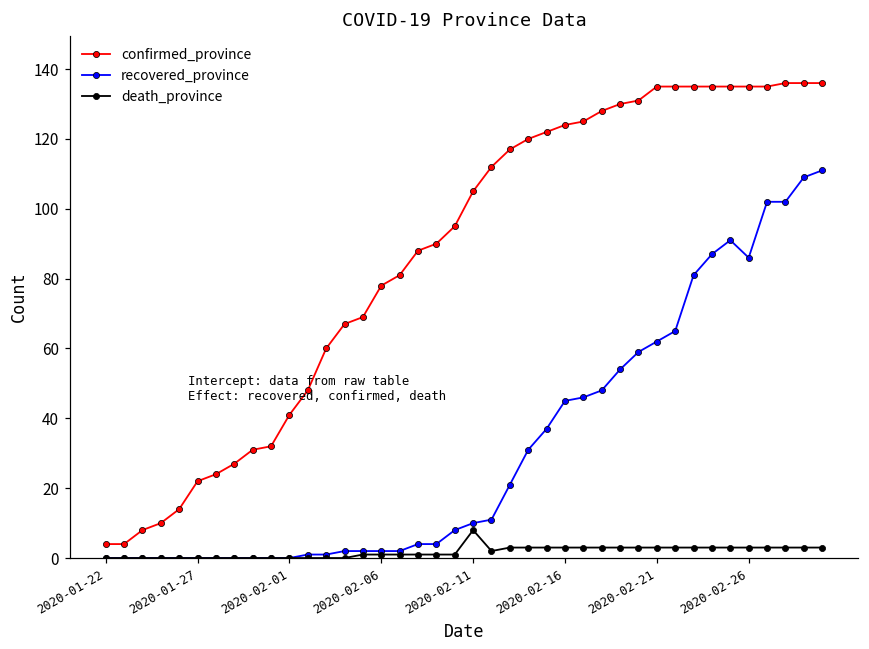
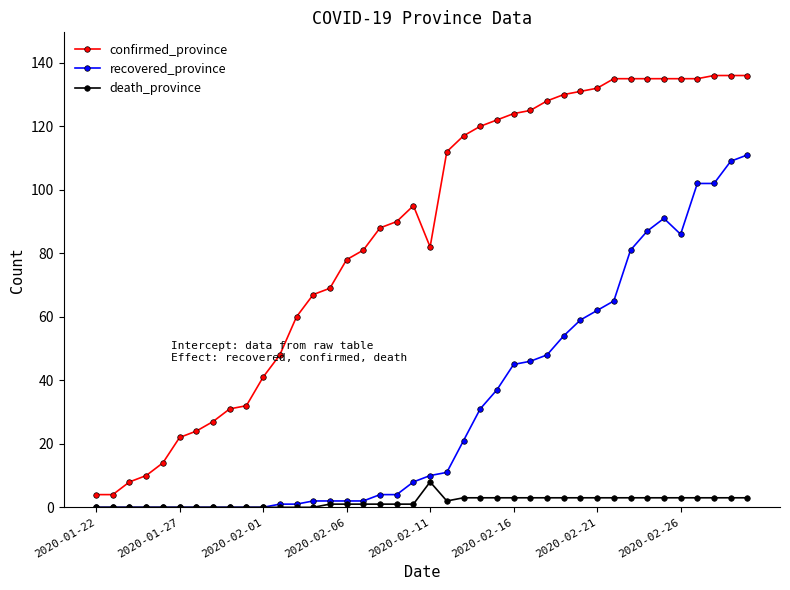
  {
    "confirmed_province": {
      "2020-01-22": 4,
      "2020-01-27": 22,
      "2020-02-01": 41,
      "2020-02-06": 78,
-     "2020-02-11": 105,
+     "2020-02-11": 82,
      "2020-02-16": 124,
-     "2020-02-21": 135,
+     "2020-02-21": 132,
      "2020-02-26": 135
    },
    "recovered_province": {
      "2020-02-06": 2,
      "2020-02-11": 10,
      "2020-02-16": 45,
      "2020-02-21": 62,
      "2020-02-26": 86
    },
    "death_province": {
      "2020-02-06": 1,
      "2020-02-11": 8,
      "2020-02-16": 3,
      "2020-02-21": 3,
      "2020-02-26": 3
    }
  }
